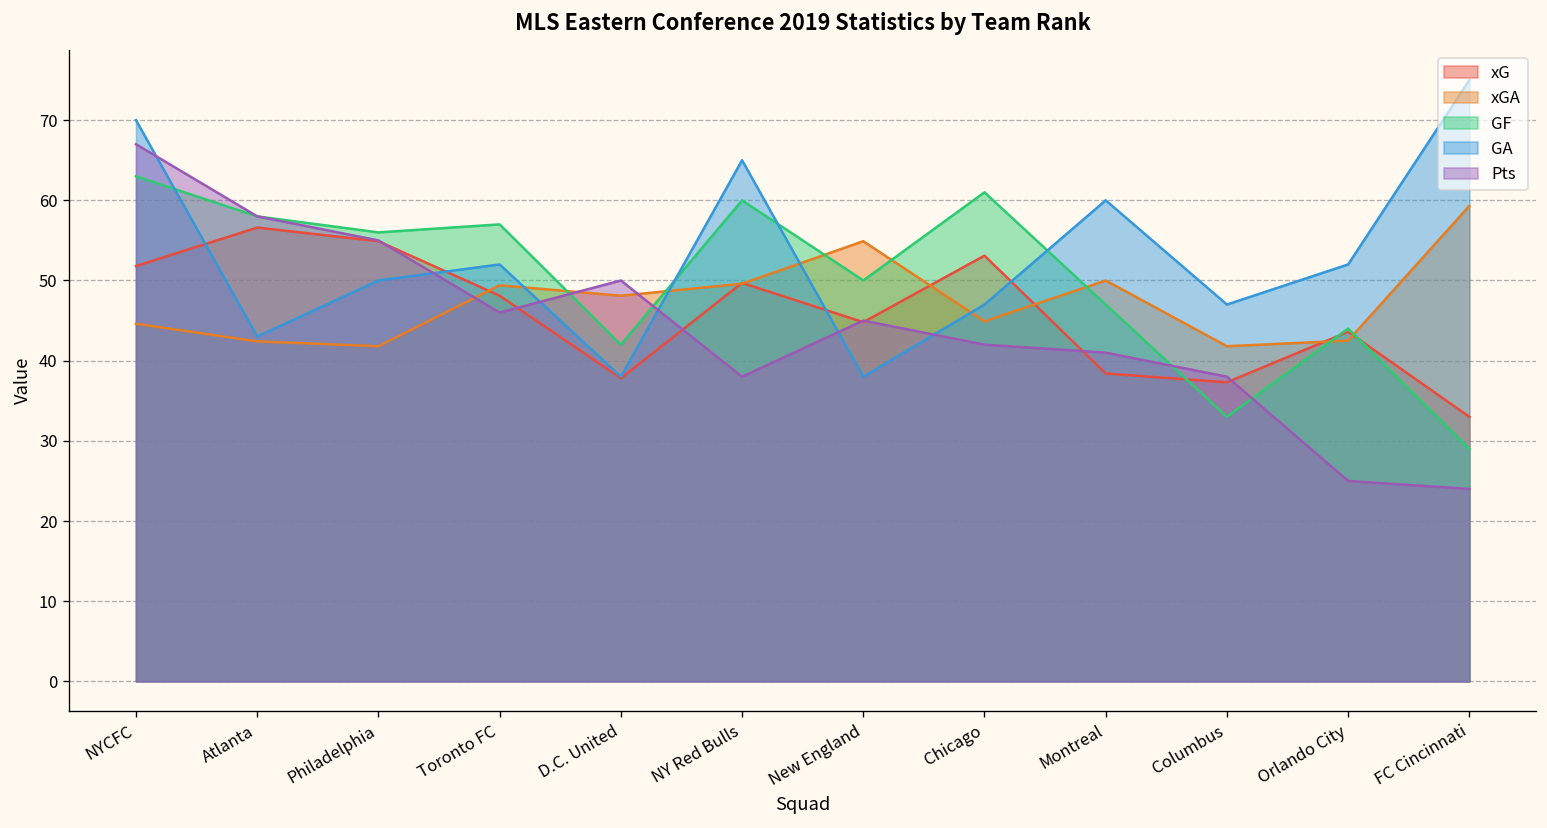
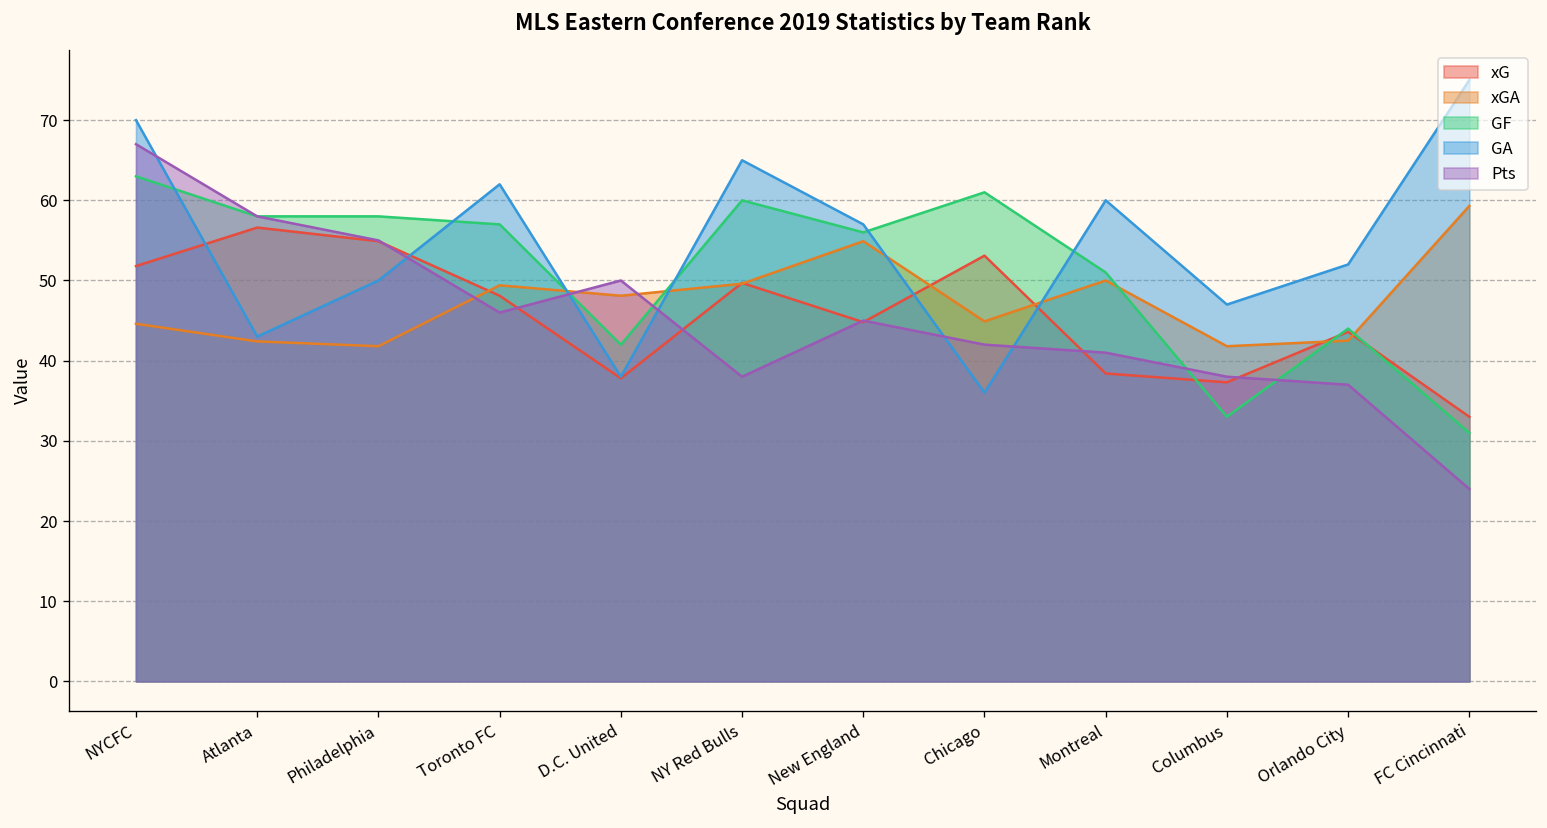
  {
    "GF": {
      "NYCFC": 63,
-     "Philadelphia": 56,
+     "Philadelphia": 58,
      "Toronto FC": 57,
      "D.C. United": 42,
      "NY Red Bulls": 60,
-     "New England": 50,
+     "New England": 56,
      "Chicago": 61,
-     "Montreal": 47,
+     "Montreal": 51,
      "Columbus": 33,
      "Orlando City": 44,
-     "FC Cincinnati": 29
+     "FC Cincinnati": 31
    },
    "GA": {
      "NYCFC": 70,
      "Atlanta": 43,
      "Philadelphia": 50,
-     "Toronto FC": 52,
+     "Toronto FC": 62,
      "NY Red Bulls": 65,
-     "New England": 38,
-     "Chicago": 47,
+     "New England": 57,
+     "Chicago": 36,
      "Montreal": 60,
      "Columbus": 47,
      "Orlando City": 52
    },
    "Pts": {
      "NYCFC": 67,
      "Toronto FC": 46,
      "D.C. United": 50,
      "NY Red Bulls": 38,
      "Chicago": 42,
      "Montreal": 41,
      "Columbus": 38,
-     "Orlando City": 25,
+     "Orlando City": 37,
      "FC Cincinnati": 24
    }
  }
